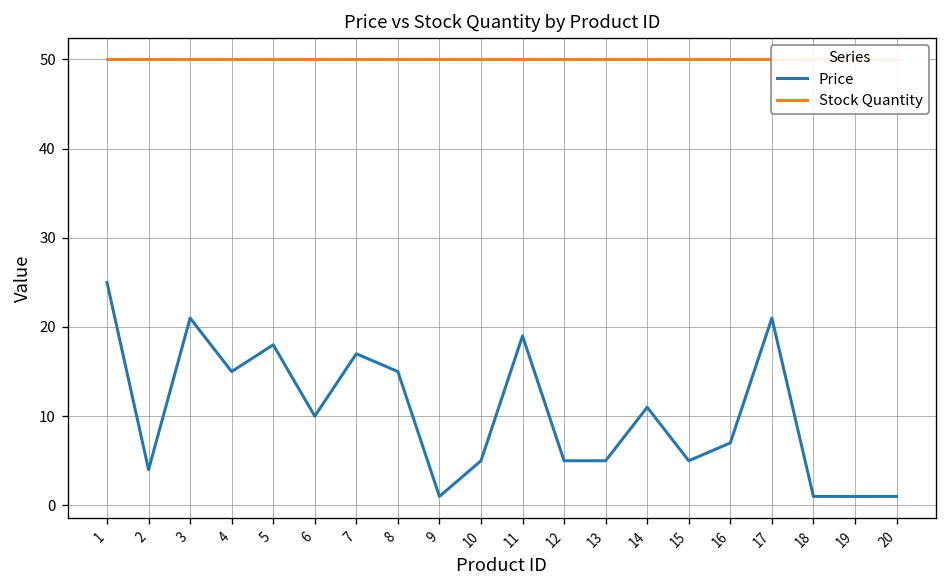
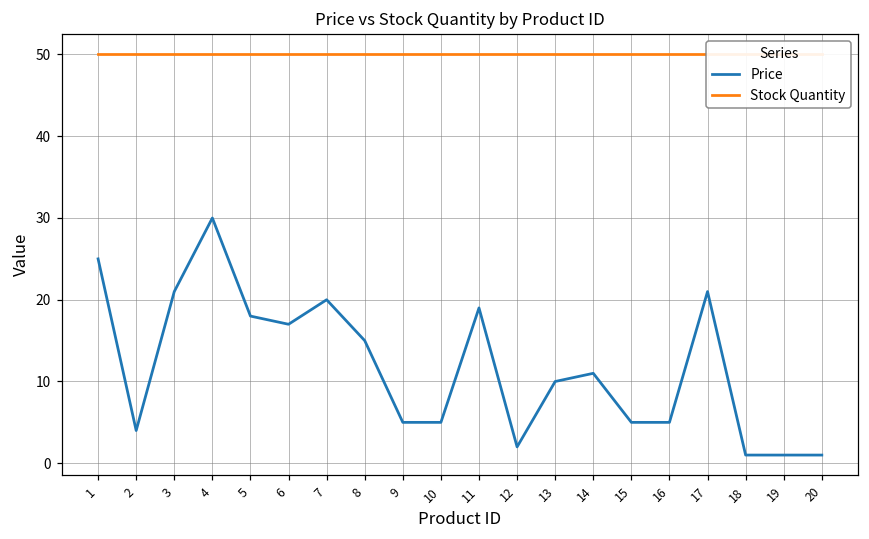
  {
    "Price": {
      "1": 25,
      "2": 4,
      "3": 21,
-     "4": 15,
+     "4": 30,
      "5": 18,
-     "6": 10,
-     "7": 17,
+     "6": 17,
+     "7": 20,
      "8": 15,
-     "9": 1,
+     "9": 5,
      "10": 5,
      "11": 19,
-     "12": 5,
-     "13": 5,
+     "12": 2,
+     "13": 10,
      "14": 11,
      "15": 5,
-     "16": 7,
+     "16": 5,
      "17": 21,
      "18": 1,
      "19": 1,
      "20": 1
    },
    "Stock Quantity": {
      "1": 50,
      "2": 50,
      "3": 50,
      "4": 50,
      "5": 50,
      "6": 50,
      "7": 50,
      "8": 50,
      "9": 50,
      "10": 50,
      "11": 50,
      "12": 50,
      "13": 50,
      "14": 50,
      "15": 50,
      "16": 50
    }
  }
